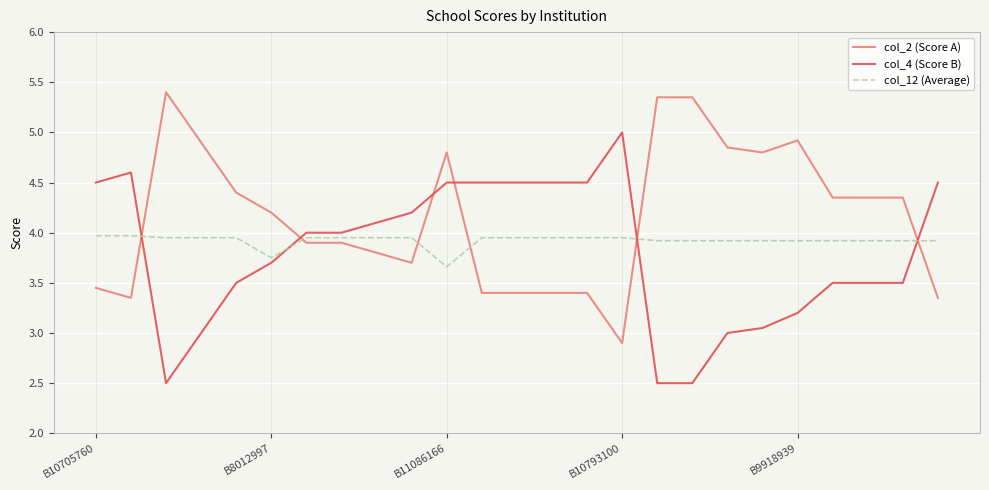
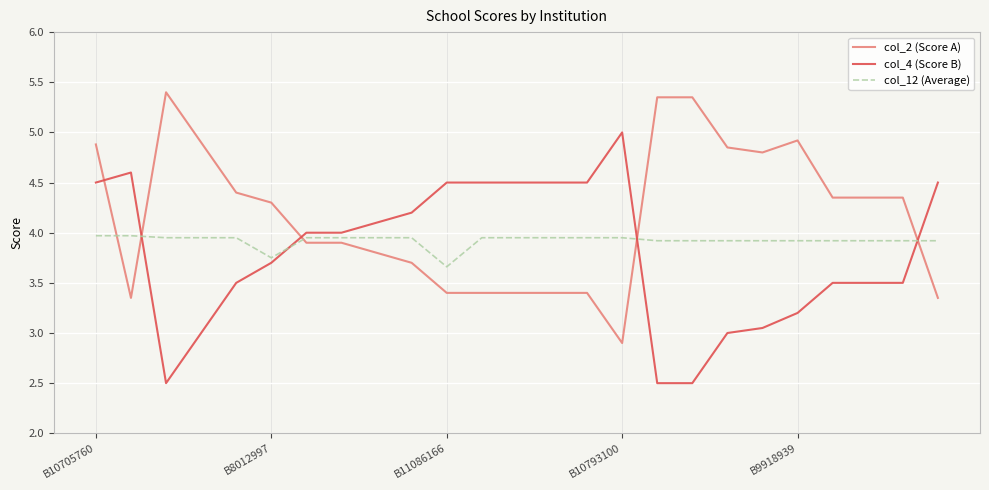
  {
    "col_2 (Score A)": {
-     "B10705760": 3.45,
-     "B8012997": 4.2,
-     "B11086166": 4.8,
+     "B10705760": 4.88,
+     "B8012997": 4.3,
+     "B11086166": 3.4,
      "B10793100": 2.90,
      "B9918939": 4.92
    },
    "col_4 (Score B)": {
      "B10705760": 4.50,
      "B8012997": 3.70,
      "B11086166": 4.50,
      "B10793100": 5.00,
      "B9918939": 3.20
    },
    "col_12 (Average)": {
      "B10705760": 3.97,
      "B8012997": 3.75,
      "B11086166": 3.66,
      "B10793100": 3.95,
      "B9918939": 3.92
    }
  }
